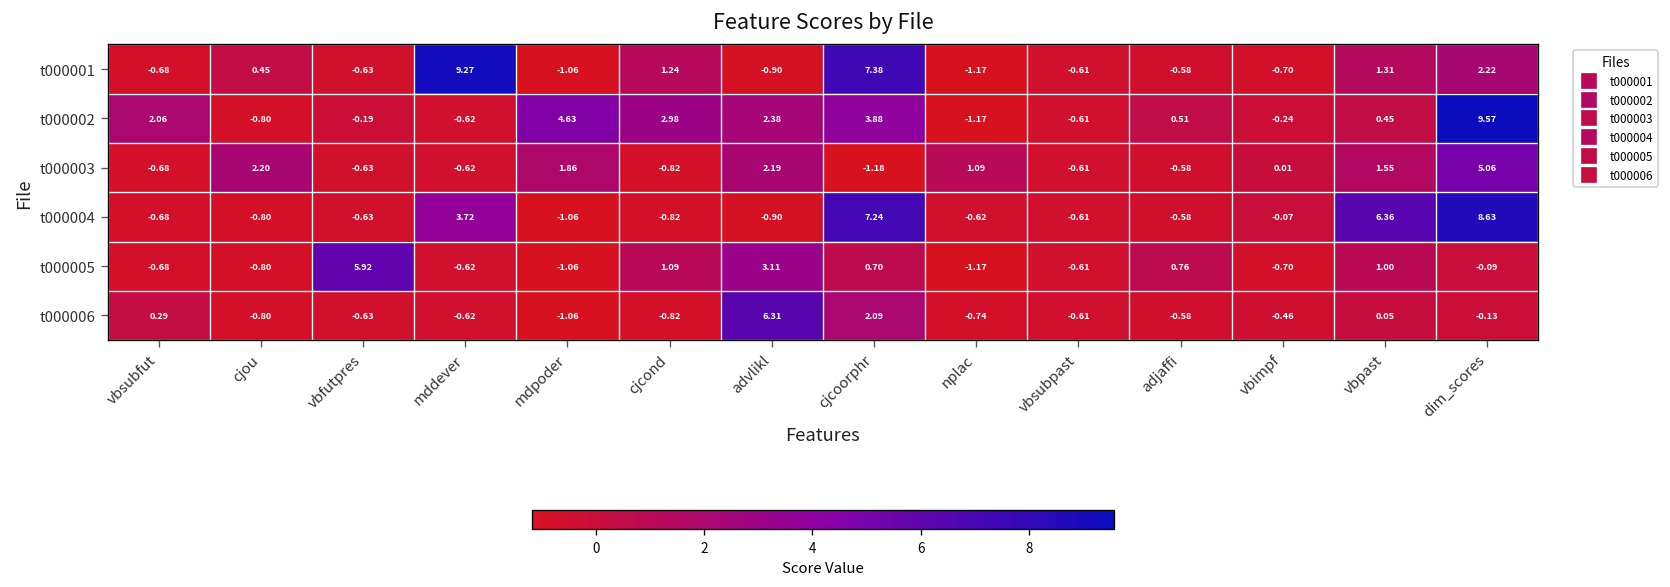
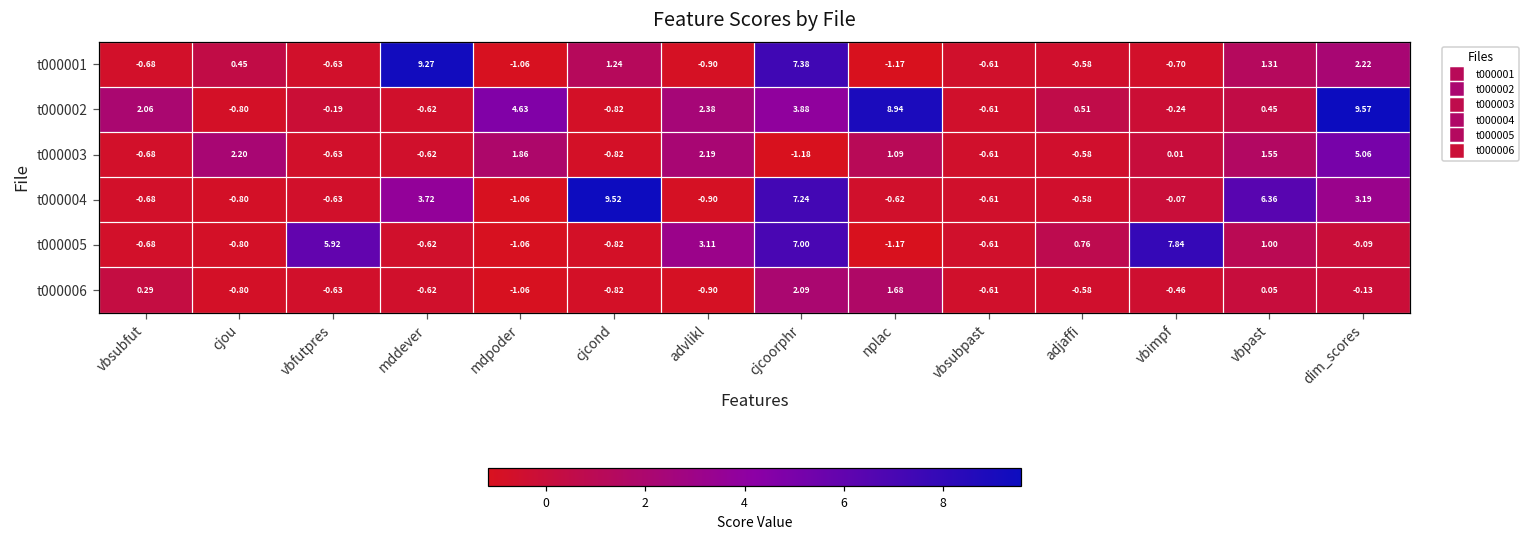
  {
    "t000001": {
      "vbsubfut": -0.68,
      "cjou": 0.45,
      "vbfutpres": -0.63,
      "mddever": 9.27,
      "mdpoder": -1.06,
      "cjcond": 1.24,
      "advlikl": -0.90,
      "cjcoorphr": 7.38,
      "nplac": -1.17,
      "vbsubpast": -0.61,
      "adjaffi": -0.58,
      "vbimpf": -0.70,
      "vbpast": 1.31,
      "dim_scores": 2.22
    },
    "t000002": {
      "vbsubfut": 2.06,
      "cjou": -0.80,
      "vbfutpres": -0.19,
      "mddever": -0.62,
      "mdpoder": 4.63,
-     "cjcond": 2.98,
+     "cjcond": -0.82,
      "advlikl": 2.38,
      "cjcoorphr": 3.88,
-     "nplac": -1.17,
+     "nplac": 8.94,
      "vbsubpast": -0.61,
      "adjaffi": 0.51,
      "vbimpf": -0.24,
      "vbpast": 0.45,
      "dim_scores": 9.57
    },
    "t000003": {
      "vbsubfut": -0.68,
      "cjou": 2.20,
      "vbfutpres": -0.63,
      "mddever": -0.62,
      "mdpoder": 1.86,
      "cjcond": -0.82,
      "advlikl": 2.19,
      "cjcoorphr": -1.18,
      "nplac": 1.09,
      "vbsubpast": -0.61,
      "adjaffi": -0.58,
      "vbimpf": 0.01,
      "vbpast": 1.55,
      "dim_scores": 5.06
    },
    "t000004": {
      "vbsubfut": -0.68,
      "cjou": -0.80,
      "vbfutpres": -0.63,
      "mddever": 3.72,
      "mdpoder": -1.06,
-     "cjcond": -0.82,
+     "cjcond": 9.52,
      "advlikl": -0.90,
      "cjcoorphr": 7.24,
      "nplac": -0.62,
      "vbsubpast": -0.61,
      "adjaffi": -0.58,
      "vbimpf": -0.07,
      "vbpast": 6.36,
-     "dim_scores": 8.63
+     "dim_scores": 3.19
    },
    "t000005": {
      "vbsubfut": -0.68,
      "cjou": -0.80,
      "vbfutpres": 5.92,
      "mddever": -0.62,
      "mdpoder": -1.06,
-     "cjcond": 1.09,
+     "cjcond": -0.82,
      "advlikl": 3.11,
-     "cjcoorphr": 0.70,
+     "cjcoorphr": 7.00,
      "nplac": -1.17,
      "vbsubpast": -0.61,
      "adjaffi": 0.76,
-     "vbimpf": -0.70,
+     "vbimpf": 7.84,
      "vbpast": 1.00,
      "dim_scores": -0.09
    },
    "t000006": {
      "vbsubfut": 0.29,
      "cjou": -0.80,
      "vbfutpres": -0.63,
      "mddever": -0.62,
      "mdpoder": -1.06,
      "cjcond": -0.82,
-     "advlikl": 6.31,
+     "advlikl": -0.90,
      "cjcoorphr": 2.09,
-     "nplac": -0.74,
+     "nplac": 1.68,
      "vbsubpast": -0.61,
      "adjaffi": -0.58,
      "vbimpf": -0.46,
      "vbpast": 0.05,
      "dim_scores": -0.13
    }
  }
